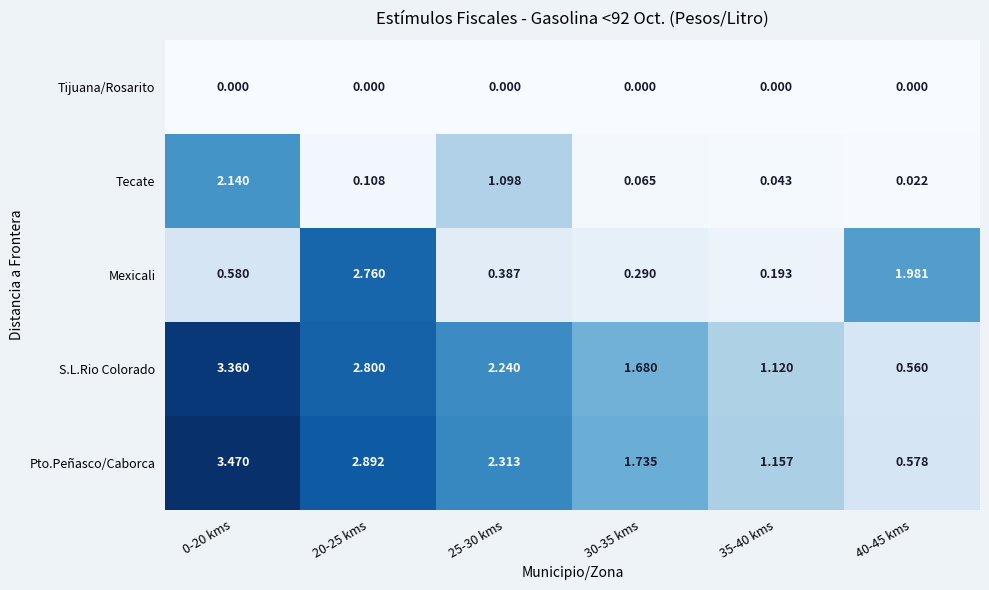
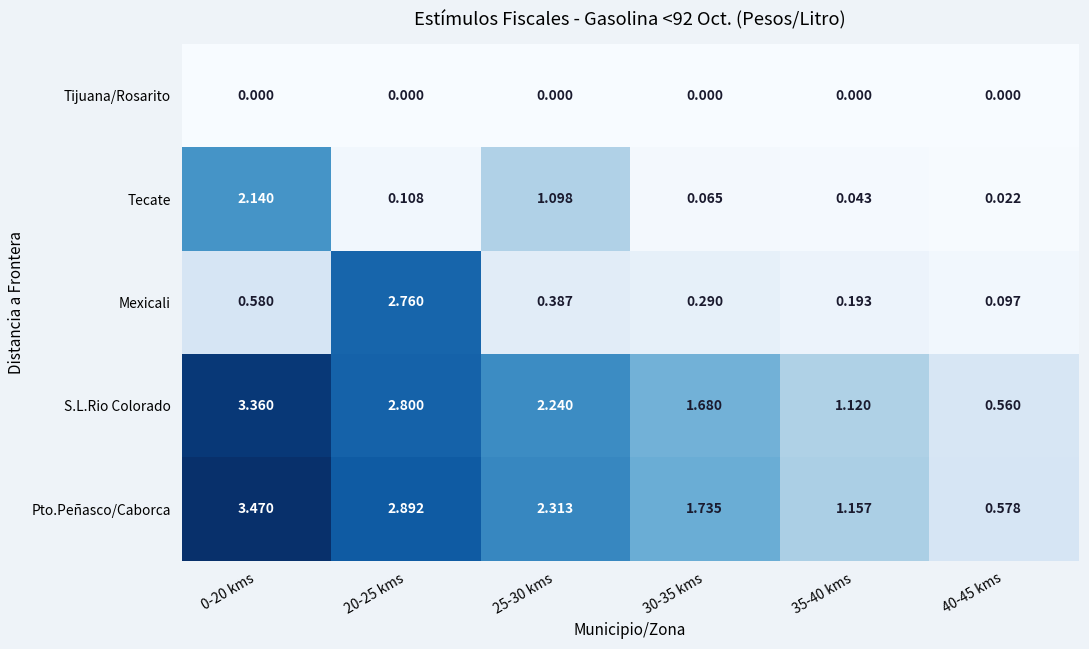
  {
    "Tijuana/Rosarito": {
      "0-20 kms": 0.000,
      "20-25 kms": 0.000,
      "25-30 kms": 0.000,
      "30-35 kms": 0.000,
      "35-40 kms": 0.000,
      "40-45 kms": 0.000
    },
    "Tecate": {
      "0-20 kms": 2.140,
      "20-25 kms": 0.108,
      "25-30 kms": 1.098,
      "30-35 kms": 0.065,
      "35-40 kms": 0.043,
      "40-45 kms": 0.022
    },
    "Mexicali": {
      "0-20 kms": 0.580,
      "20-25 kms": 2.760,
      "25-30 kms": 0.387,
      "30-35 kms": 0.290,
      "35-40 kms": 0.193,
-     "40-45 kms": 1.981
+     "40-45 kms": 0.097
    },
    "S.L.Rio Colorado": {
      "0-20 kms": 3.360,
      "20-25 kms": 2.800,
      "25-30 kms": 2.240,
      "30-35 kms": 1.680,
      "35-40 kms": 1.120,
      "40-45 kms": 0.560
    },
    "Pto.Peñasco/Caborca": {
      "0-20 kms": 3.470,
      "20-25 kms": 2.892,
      "25-30 kms": 2.313,
      "30-35 kms": 1.735,
      "35-40 kms": 1.157,
      "40-45 kms": 0.578
    }
  }
